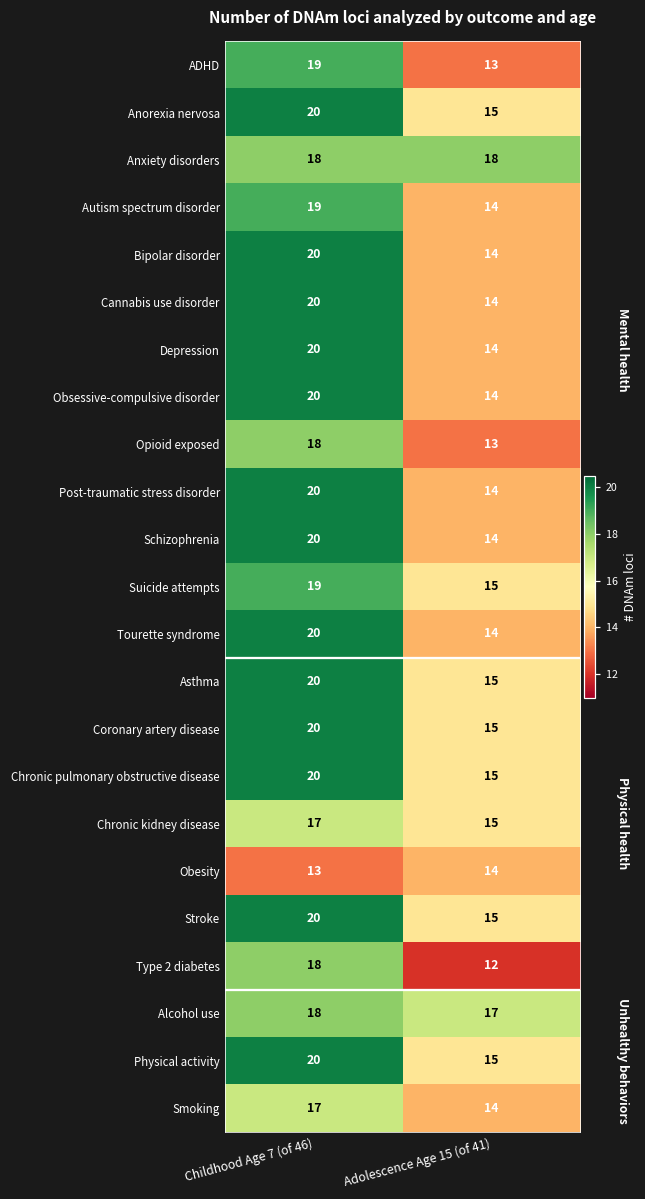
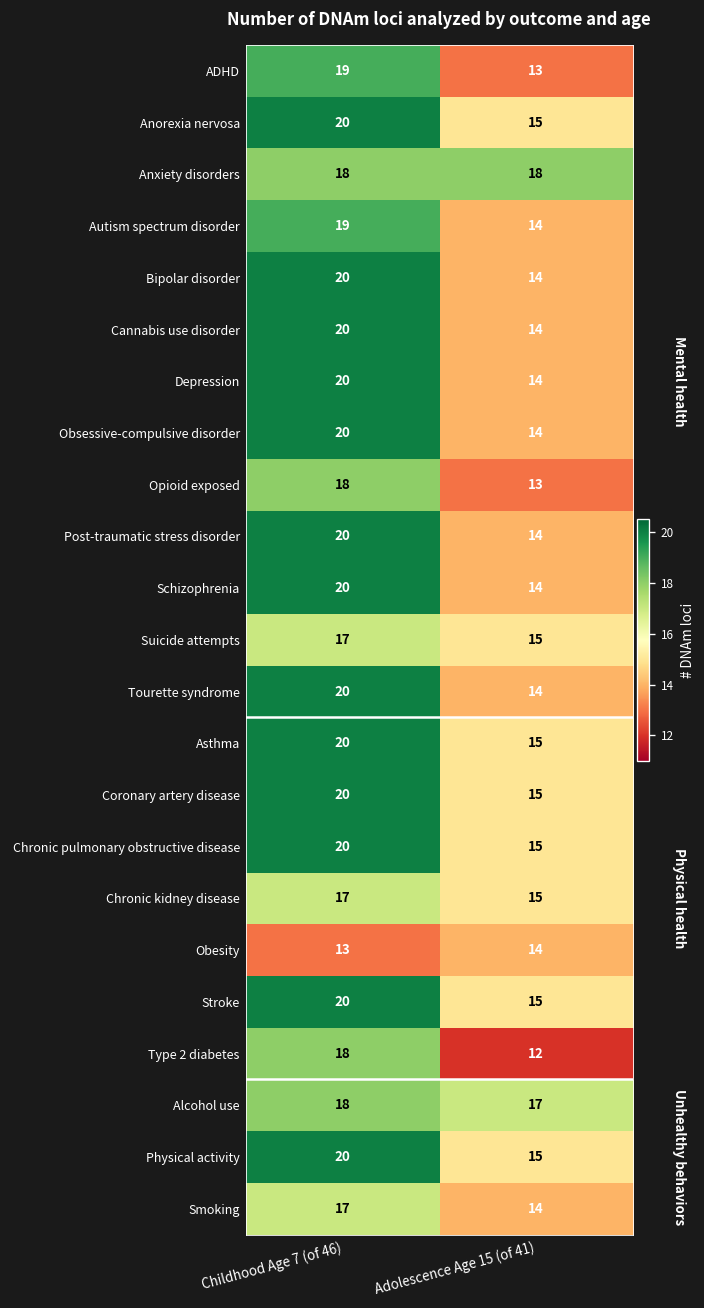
  {
    "ADHD": {
      "Childhood Age 7 (of 46)": 19,
      "Adolescence Age 15 (of 41)": 13
    },
    "Anorexia nervosa": {
      "Childhood Age 7 (of 46)": 20,
      "Adolescence Age 15 (of 41)": 15
    },
    "Anxiety disorders": {
      "Childhood Age 7 (of 46)": 18,
      "Adolescence Age 15 (of 41)": 18
    },
    "Autism spectrum disorder": {
      "Childhood Age 7 (of 46)": 19,
      "Adolescence Age 15 (of 41)": 14
    },
    "Bipolar disorder": {
      "Childhood Age 7 (of 46)": 20,
      "Adolescence Age 15 (of 41)": 14
    },
    "Cannabis use disorder": {
      "Childhood Age 7 (of 46)": 20,
      "Adolescence Age 15 (of 41)": 14
    },
    "Depression": {
      "Childhood Age 7 (of 46)": 20,
      "Adolescence Age 15 (of 41)": 14
    },
    "Obsessive-compulsive disorder": {
      "Childhood Age 7 (of 46)": 20,
      "Adolescence Age 15 (of 41)": 14
    },
    "Opioid exposed": {
      "Childhood Age 7 (of 46)": 18,
      "Adolescence Age 15 (of 41)": 13
    },
    "Post-traumatic stress disorder": {
      "Childhood Age 7 (of 46)": 20,
      "Adolescence Age 15 (of 41)": 14
    },
    "Schizophrenia": {
      "Childhood Age 7 (of 46)": 20,
      "Adolescence Age 15 (of 41)": 14
    },
    "Suicide attempts": {
-     "Childhood Age 7 (of 46)": 19,
+     "Childhood Age 7 (of 46)": 17,
      "Adolescence Age 15 (of 41)": 15
    },
    "Tourette syndrome": {
      "Childhood Age 7 (of 46)": 20,
      "Adolescence Age 15 (of 41)": 14
    },
    "Asthma": {
      "Childhood Age 7 (of 46)": 20,
      "Adolescence Age 15 (of 41)": 15
    },
    "Coronary artery disease": {
      "Childhood Age 7 (of 46)": 20,
      "Adolescence Age 15 (of 41)": 15
    },
    "Chronic pulmonary obstructive disease": {
      "Childhood Age 7 (of 46)": 20,
      "Adolescence Age 15 (of 41)": 15
    },
    "Chronic kidney disease": {
      "Childhood Age 7 (of 46)": 17,
      "Adolescence Age 15 (of 41)": 15
    },
    "Obesity": {
      "Childhood Age 7 (of 46)": 13,
      "Adolescence Age 15 (of 41)": 14
    },
    "Stroke": {
      "Childhood Age 7 (of 46)": 20,
      "Adolescence Age 15 (of 41)": 15
    },
    "Type 2 diabetes": {
      "Childhood Age 7 (of 46)": 18,
      "Adolescence Age 15 (of 41)": 12
    },
    "Alcohol use": {
      "Childhood Age 7 (of 46)": 18,
      "Adolescence Age 15 (of 41)": 17
    },
    "Physical activity": {
      "Childhood Age 7 (of 46)": 20,
      "Adolescence Age 15 (of 41)": 15
    },
    "Smoking": {
      "Childhood Age 7 (of 46)": 17,
      "Adolescence Age 15 (of 41)": 14
    }
  }
